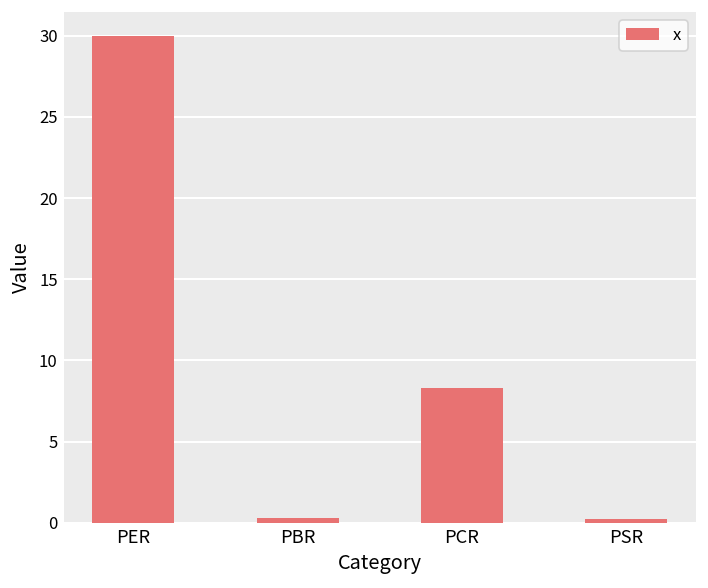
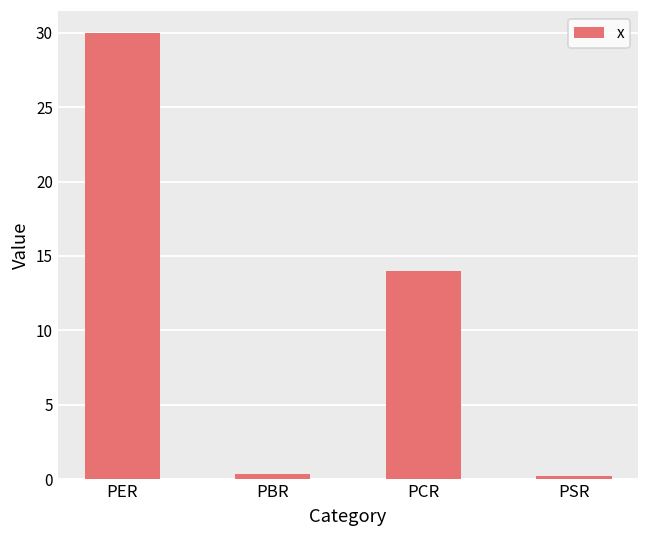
  {
    "PER": 30.0,
    "PBR": 0.3,
-   "PCR": 8.3,
+   "PCR": 14.0,
    "PSR": 0.2
  }
